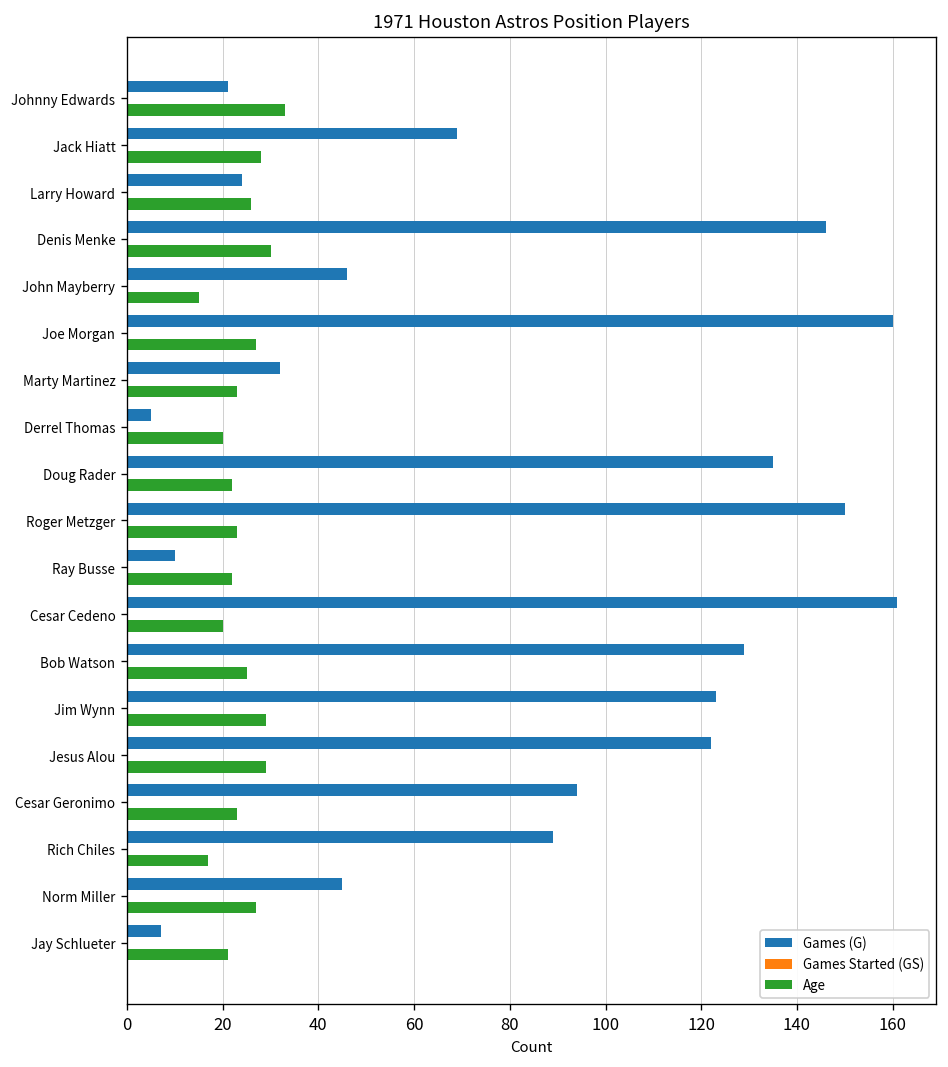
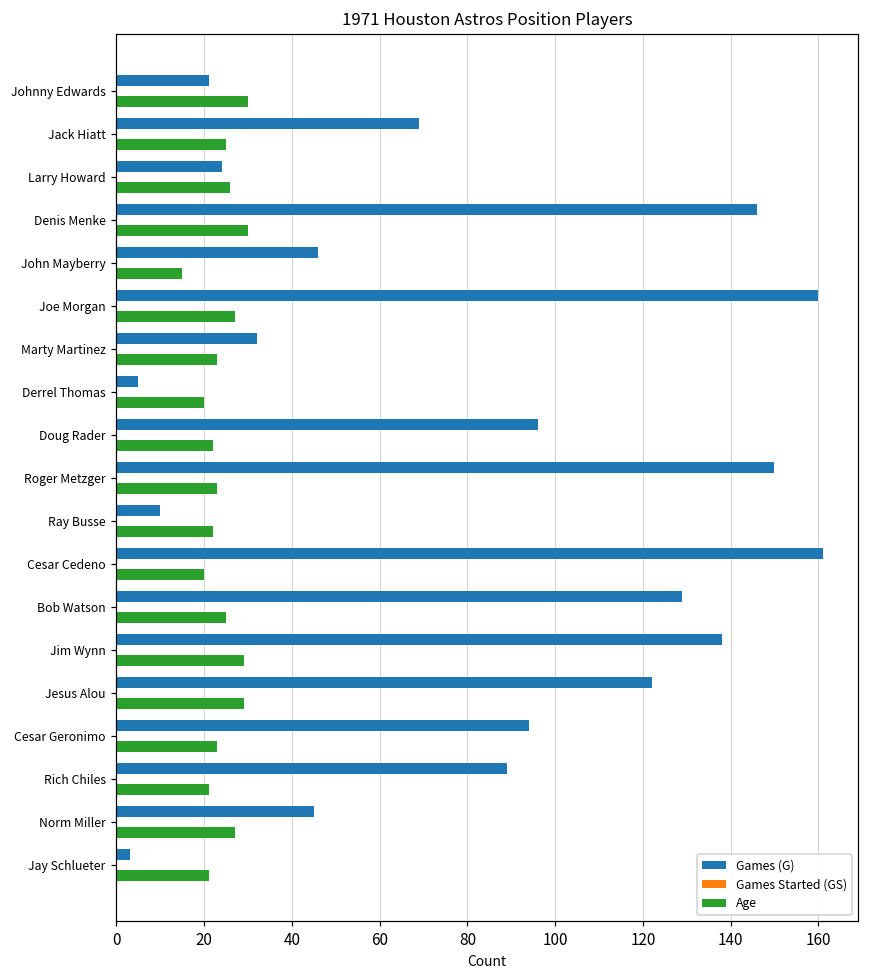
  {
    "Games (G)": {
      "Johnny Edwards": 21,
      "Jack Hiatt": 69,
      "Larry Howard": 24,
      "Denis Menke": 146,
      "John Mayberry": 46,
      "Joe Morgan": 160,
      "Marty Martinez": 32,
      "Derrel Thomas": 5,
-     "Doug Rader": 135,
+     "Doug Rader": 96,
      "Roger Metzger": 150,
      "Ray Busse": 10,
      "Cesar Cedeno": 161,
      "Bob Watson": 129,
-     "Jim Wynn": 123,
+     "Jim Wynn": 138,
      "Jesus Alou": 122,
      "Cesar Geronimo": 94,
      "Rich Chiles": 89,
      "Norm Miller": 45,
-     "Jay Schlueter": 7
+     "Jay Schlueter": 3
    },
    "Games Started (GS)": {
      "Johnny Edwards": 0,
      "Jack Hiatt": 0,
      "Larry Howard": 0,
      "Denis Menke": 0,
      "John Mayberry": 0,
      "Joe Morgan": 0,
      "Marty Martinez": 0,
      "Derrel Thomas": 0,
      "Doug Rader": 0,
      "Roger Metzger": 0,
      "Ray Busse": 0,
      "Cesar Cedeno": 0,
      "Bob Watson": 0,
      "Jim Wynn": 0,
      "Jesus Alou": 0,
      "Cesar Geronimo": 0,
      "Rich Chiles": 0,
      "Norm Miller": 0,
      "Jay Schlueter": 0
    },
    "Age": {
-     "Johnny Edwards": 33,
-     "Jack Hiatt": 28,
+     "Johnny Edwards": 30,
+     "Jack Hiatt": 25,
      "Larry Howard": 26,
      "Denis Menke": 30,
      "John Mayberry": 15,
      "Joe Morgan": 27,
      "Marty Martinez": 23,
      "Derrel Thomas": 20,
      "Doug Rader": 22,
      "Roger Metzger": 23,
      "Ray Busse": 22,
      "Cesar Cedeno": 20,
      "Bob Watson": 25,
      "Jim Wynn": 29,
      "Jesus Alou": 29,
      "Cesar Geronimo": 23,
-     "Rich Chiles": 17,
+     "Rich Chiles": 21,
      "Norm Miller": 27,
      "Jay Schlueter": 21
    }
  }
